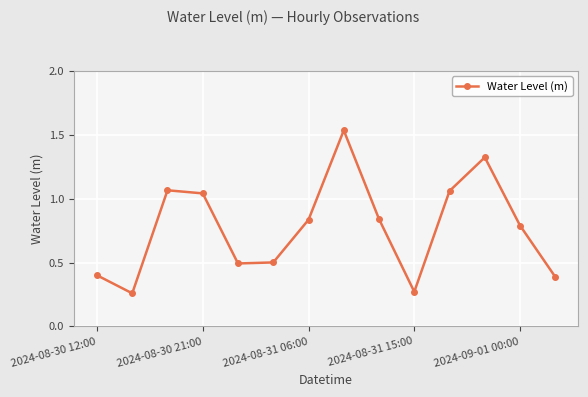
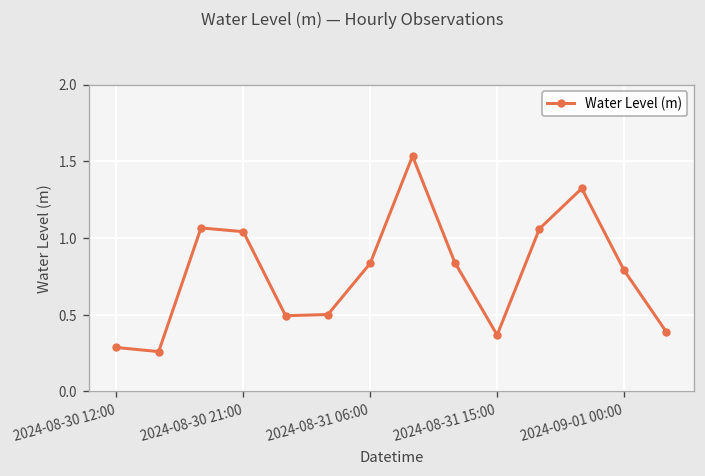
  {
-   "2024-08-30 12:00": 0.40,
+   "2024-08-30 12:00": 0.29,
    "2024-08-30 21:00": 1.04,
    "2024-08-31 06:00": 0.83,
-   "2024-08-31 15:00": 0.27,
+   "2024-08-31 15:00": 0.37,
    "2024-09-01 00:00": 0.79
  }
